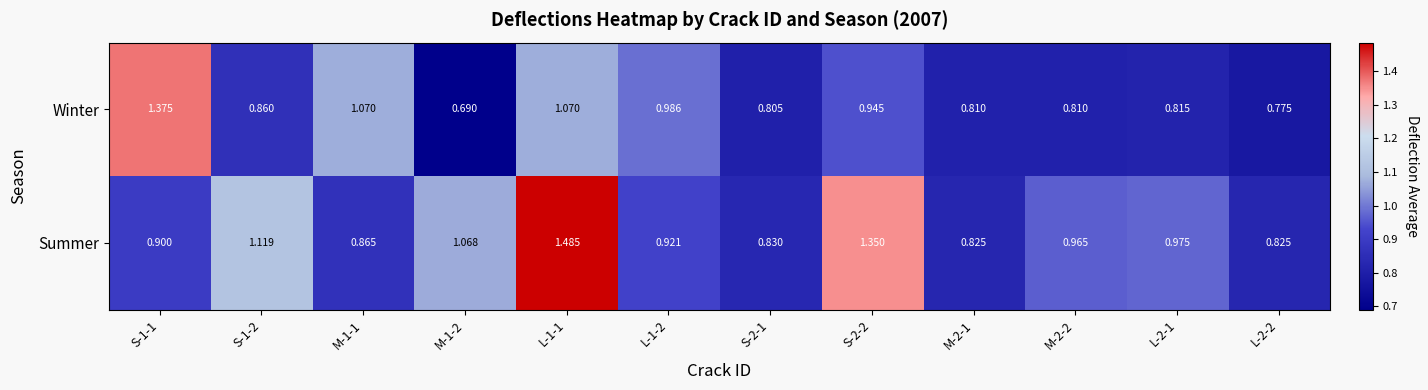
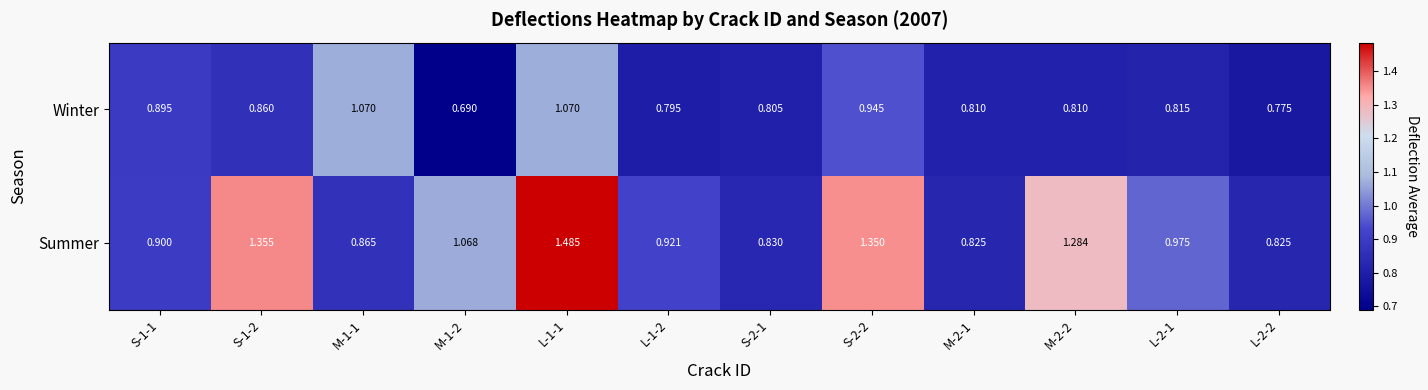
  {
    "Winter": {
-     "S-1-1": 1.375,
+     "S-1-1": 0.895,
      "S-1-2": 0.860,
      "M-1-1": 1.070,
      "M-1-2": 0.690,
      "L-1-1": 1.070,
-     "L-1-2": 0.986,
+     "L-1-2": 0.795,
      "S-2-1": 0.805,
      "S-2-2": 0.945,
      "M-2-1": 0.810,
      "M-2-2": 0.810,
      "L-2-1": 0.815,
      "L-2-2": 0.775
    },
    "Summer": {
      "S-1-1": 0.900,
-     "S-1-2": 1.119,
+     "S-1-2": 1.355,
      "M-1-1": 0.865,
      "M-1-2": 1.068,
      "L-1-1": 1.485,
      "L-1-2": 0.921,
      "S-2-1": 0.830,
      "S-2-2": 1.350,
      "M-2-1": 0.825,
-     "M-2-2": 0.965,
+     "M-2-2": 1.284,
      "L-2-1": 0.975,
      "L-2-2": 0.825
    }
  }
